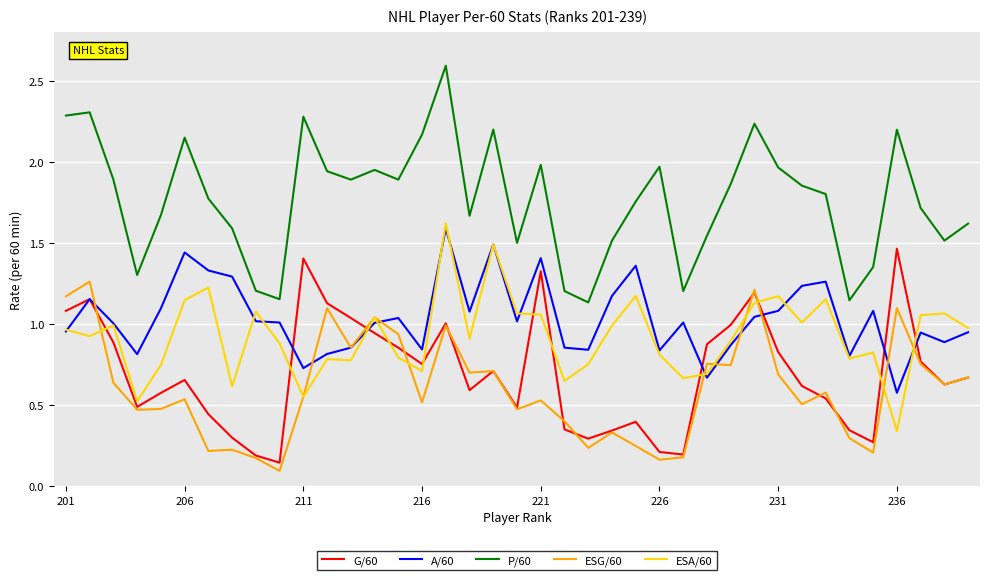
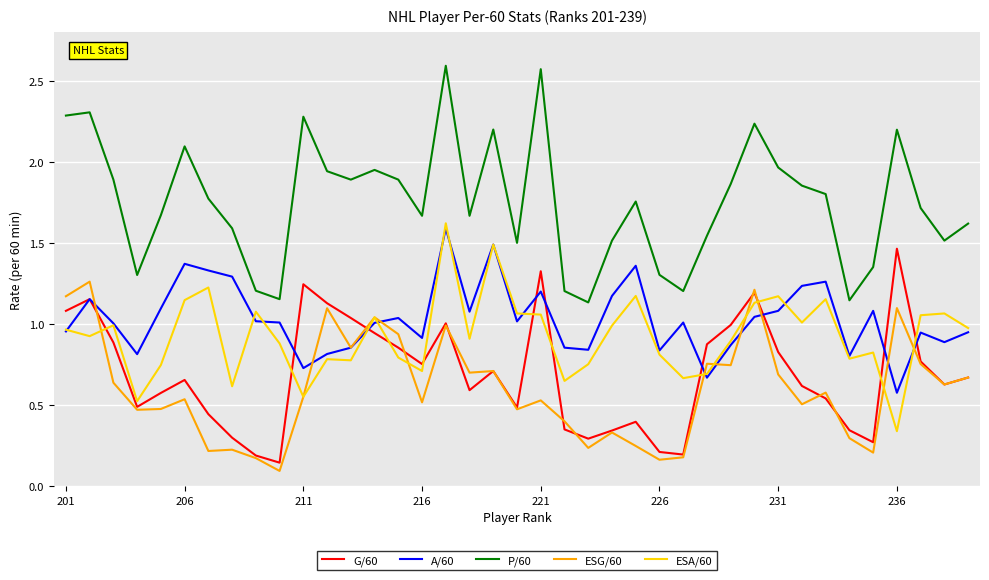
  {
    "G/60": {
      "201": 1.08,
      "206": 0.65,
-     "211": 1.40,
+     "211": 1.24,
      "216": 0.75,
      "221": 1.32,
      "226": 0.21,
      "231": 0.83,
      "236": 1.46
    },
    "A/60": {
-     "206": 1.44,
+     "206": 1.37,
      "211": 0.73,
-     "216": 0.84,
-     "221": 1.41,
+     "216": 0.91,
+     "221": 1.20,
      "226": 0.84,
      "231": 1.08,
      "236": 0.58
    },
    "P/60": {
      "201": 2.28,
-     "206": 2.15,
+     "206": 2.09,
      "211": 2.28,
-     "216": 2.17,
-     "221": 1.98,
-     "226": 1.97,
+     "216": 1.67,
+     "221": 2.57,
+     "226": 1.30,
      "231": 1.96,
      "236": 2.20
    }
  }
